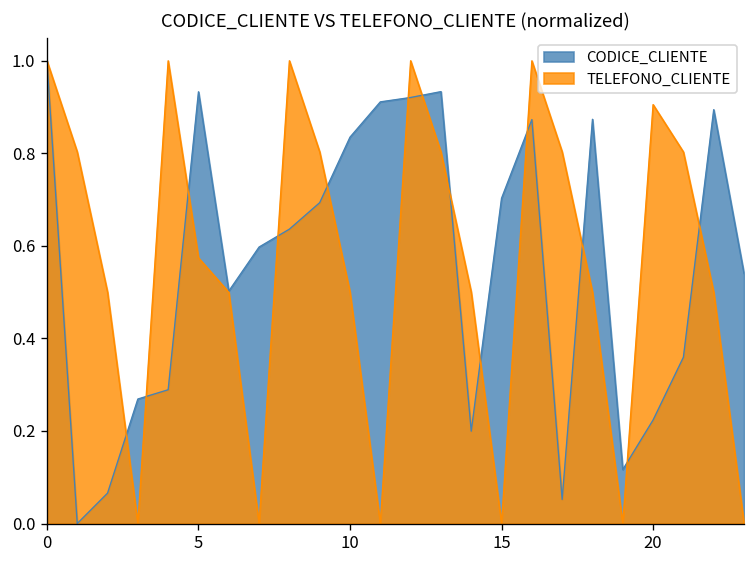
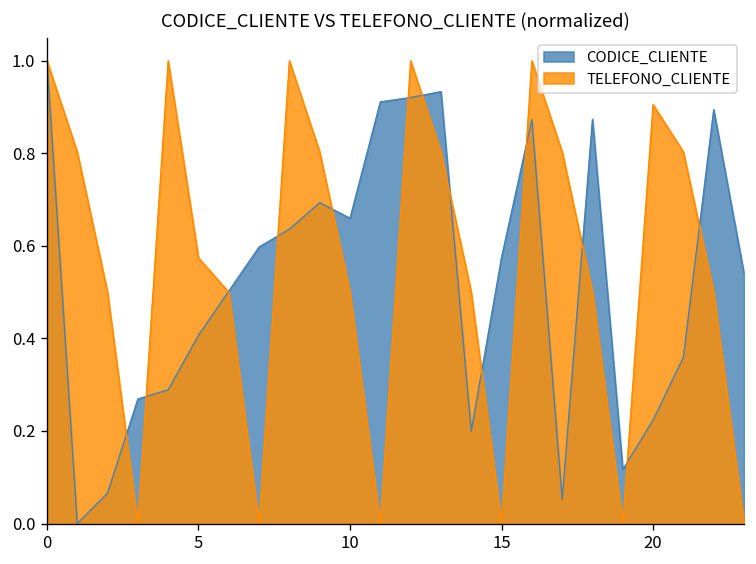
  {
    "CODICE_CLIENTE": {
-     "5": 0.93,
-     "10": 0.83,
-     "15": 0.70,
+     "5": 0.41,
+     "10": 0.66,
+     "15": 0.57,
      "20": 0.22
    },
    "TELEFONO_CLIENTE": {
      "5": 0.57,
      "10": 0.50,
      "15": 0.00,
      "20": 0.91
    }
  }
